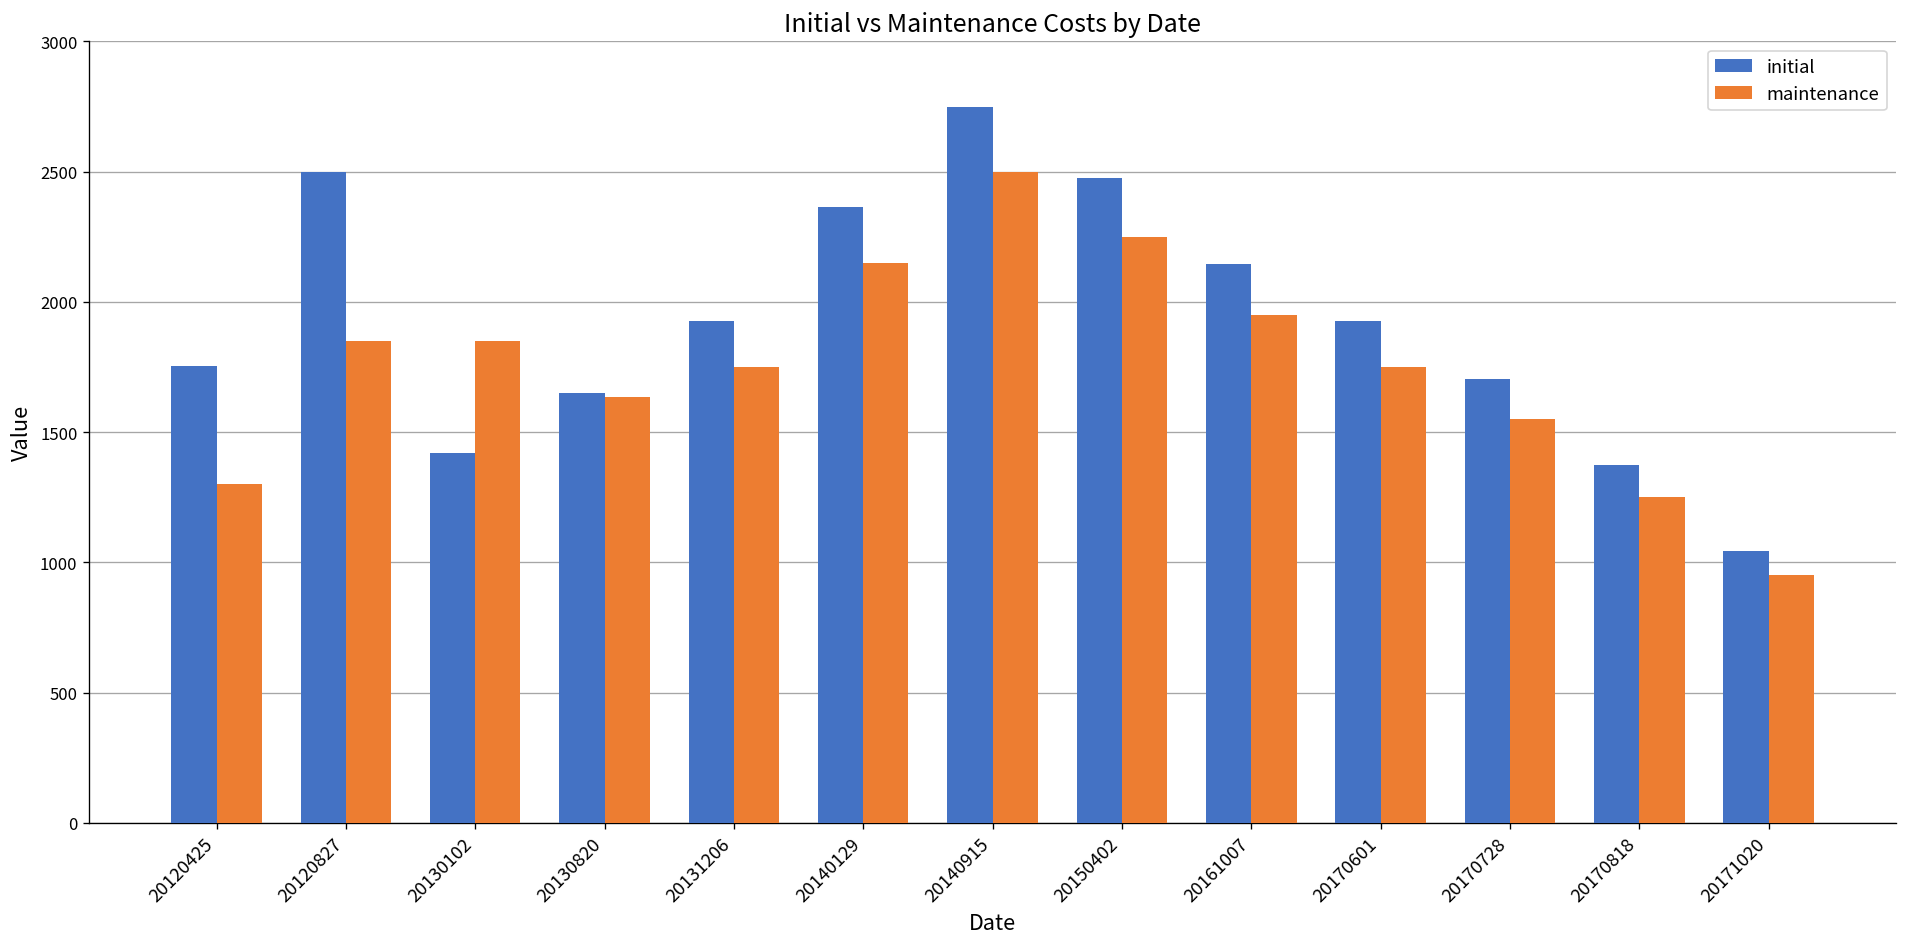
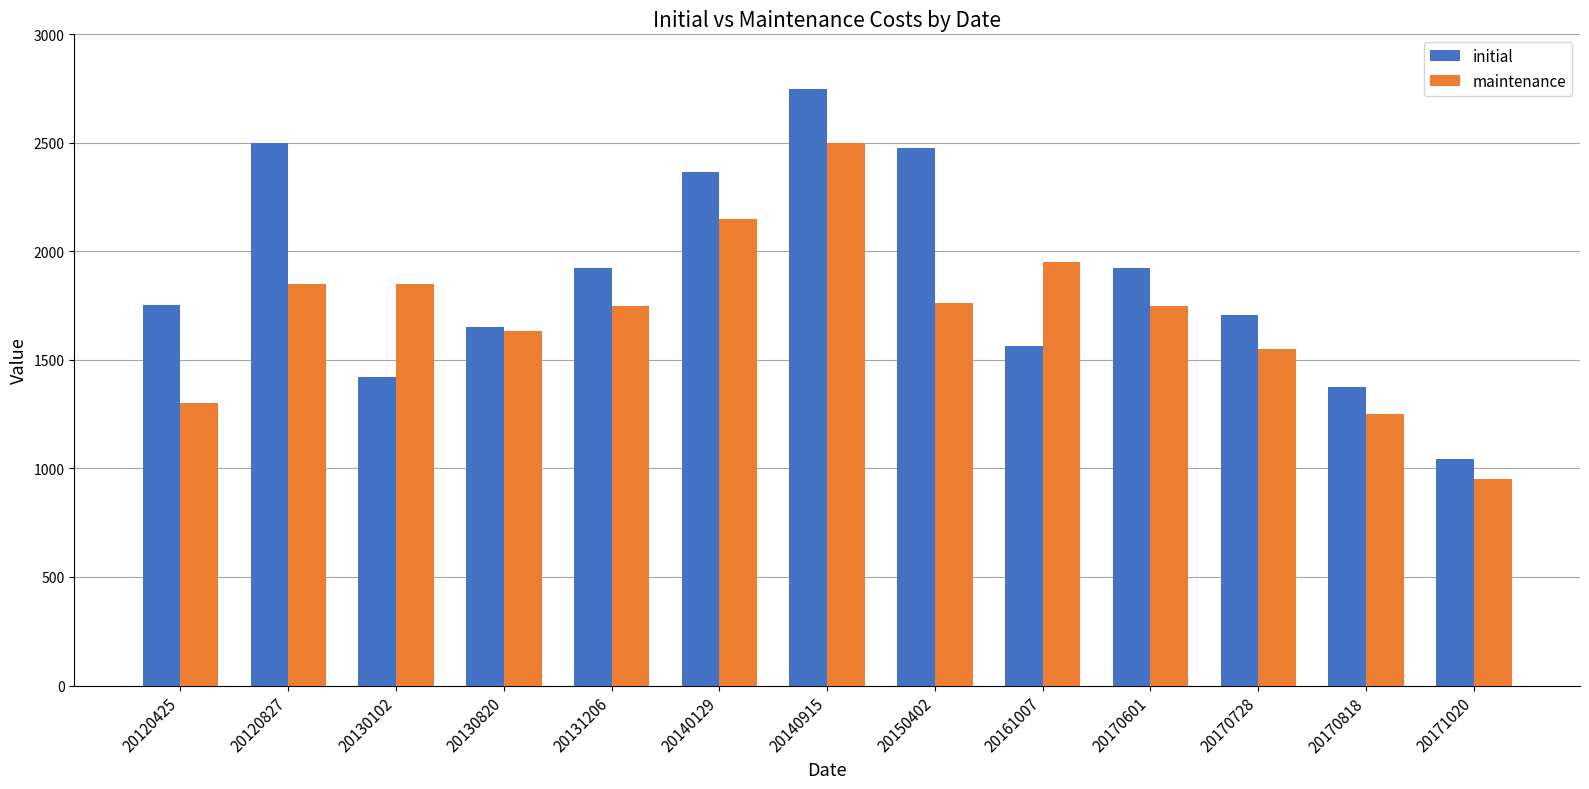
  {
    "initial": {
      "20120425": 1760,
      "20120827": 2500,
      "20130102": 1420,
      "20130820": 1650,
      "20131206": 1930,
      "20140129": 2370,
      "20140915": 2750,
      "20150402": 2480,
-     "20161007": 2150,
+     "20161007": 1560,
      "20170601": 1930,
      "20170728": 1710,
      "20170818": 1380,
      "20171020": 1050
    },
    "maintenance": {
      "20120425": 1300,
      "20120827": 1850,
      "20130102": 1850,
      "20130820": 1630,
      "20131206": 1750,
      "20140129": 2150,
      "20140915": 2500,
-     "20150402": 2250,
+     "20150402": 1760,
      "20161007": 1950,
      "20170601": 1750,
      "20170728": 1550,
      "20170818": 1250,
      "20171020": 950
    }
  }
